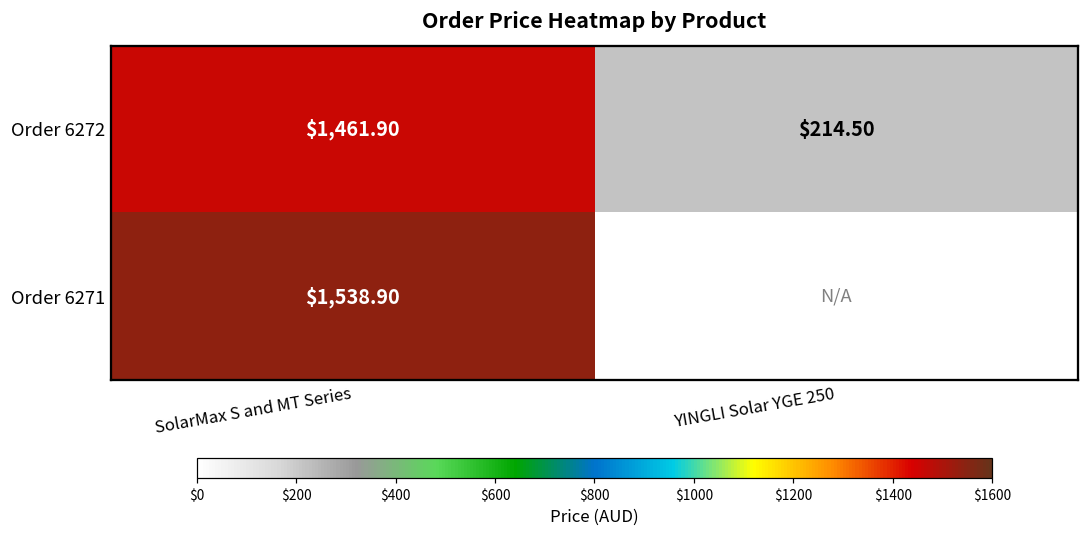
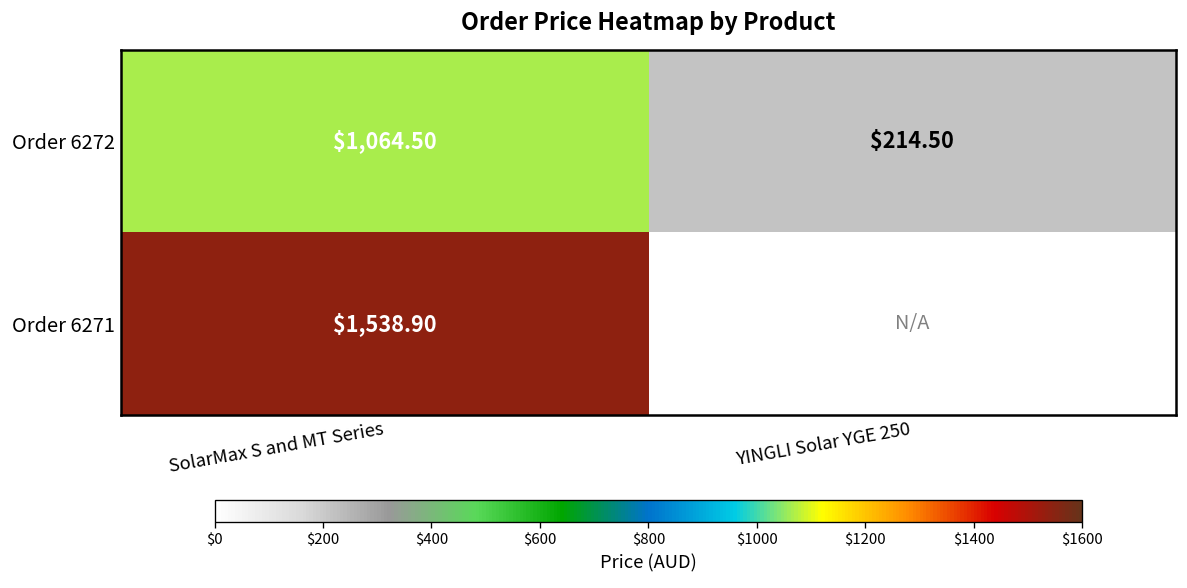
  {
    "Order 6272": {
-     "SolarMax S and MT Series": "$1,461.90",
+     "SolarMax S and MT Series": "$1,064.50",
      "YINGLI Solar YGE 250": "$214.50"
    },
    "Order 6271": {
      "SolarMax S and MT Series": "$1,538.90"
    }
  }
